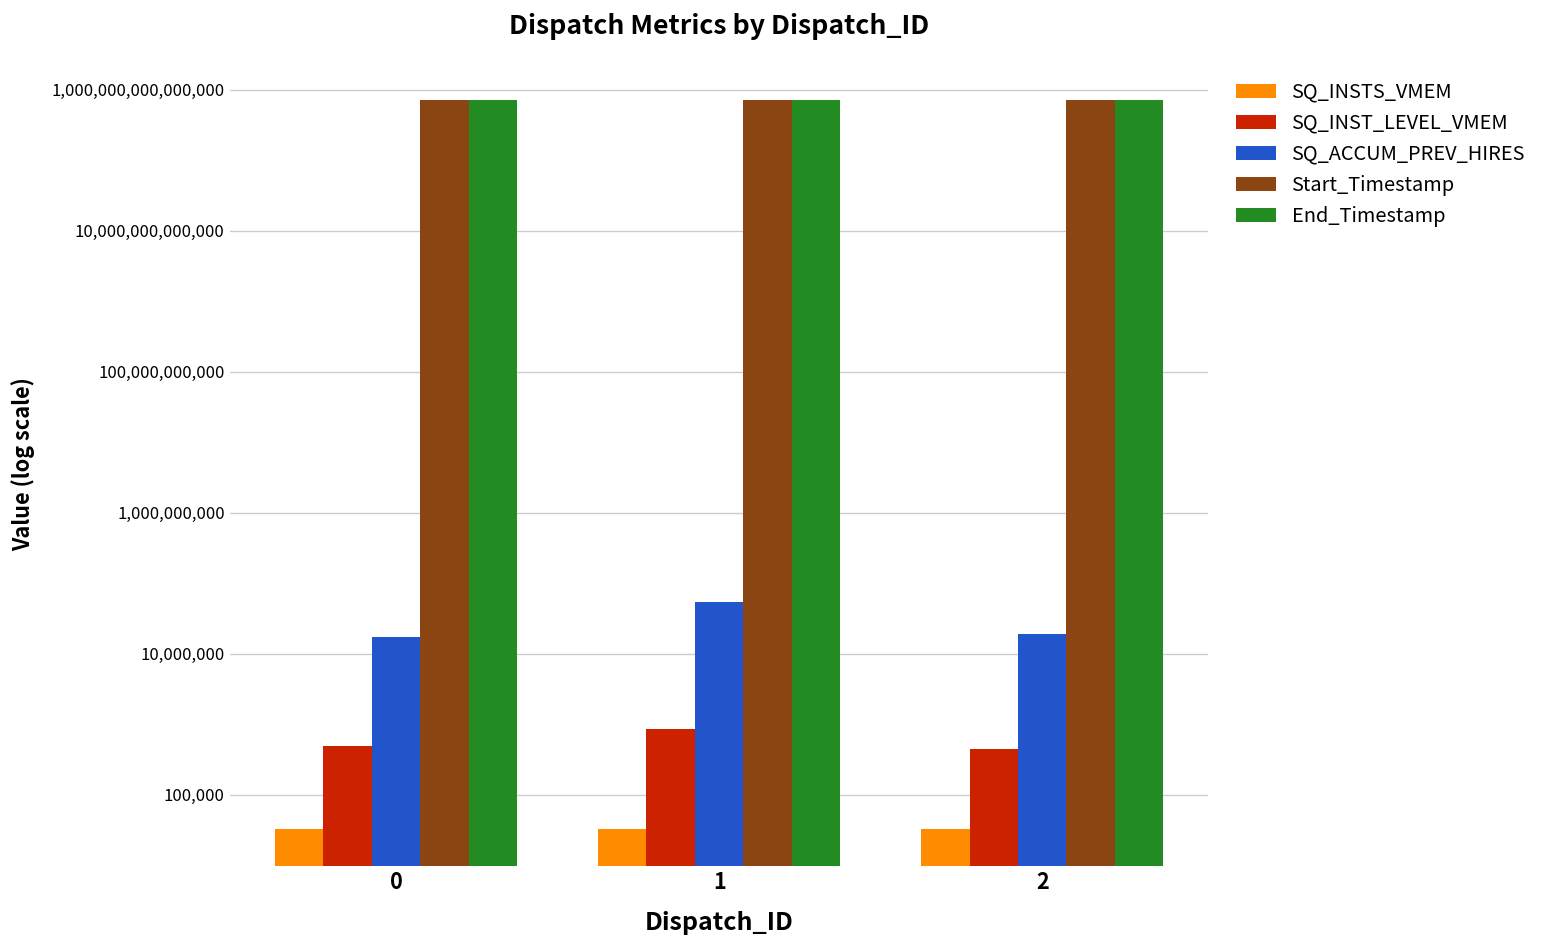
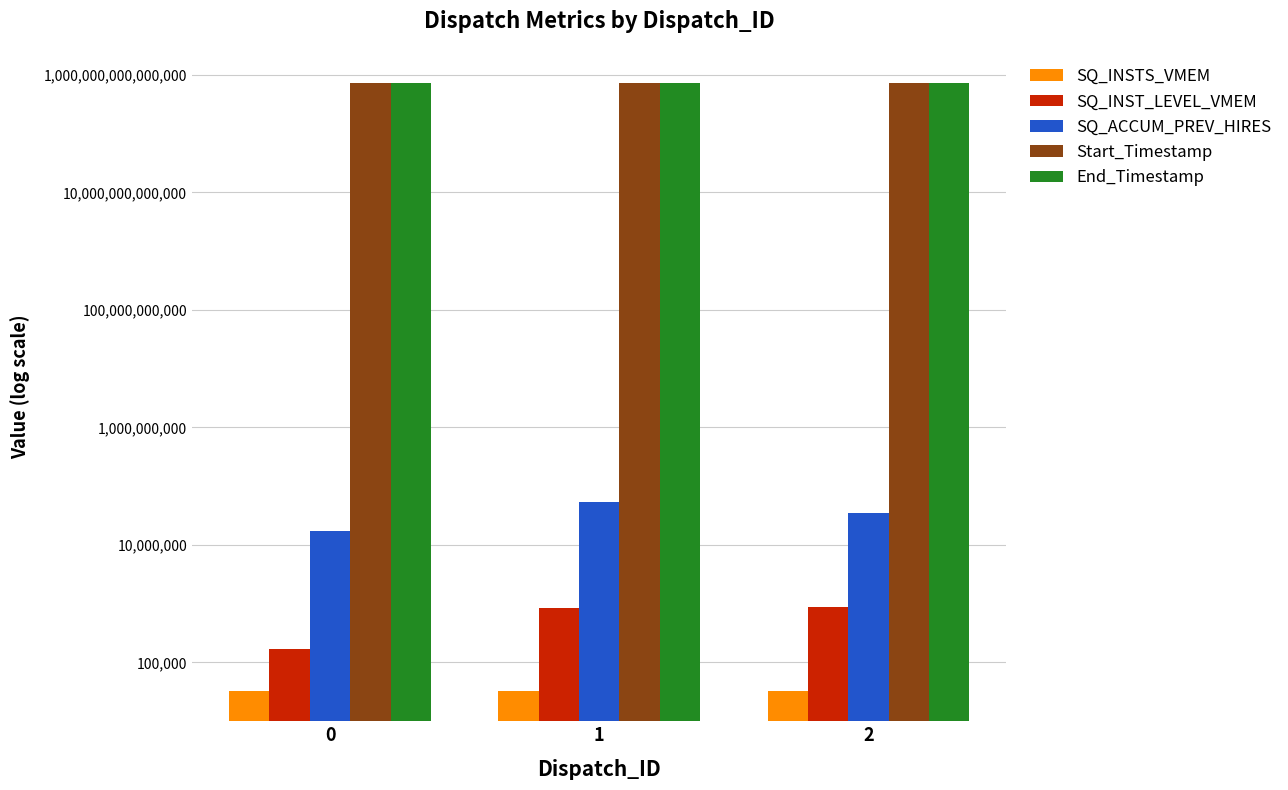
  {
    "SQ_INSTS_VMEM": {
      "0": "30,000",
      "1": "30,000",
      "2": "30,000"
    },
    "SQ_INST_LEVEL_VMEM": {
-     "0": "500,000",
+     "0": "170,000",
      "1": "900,000",
-     "2": "400,000"
+     "2": "900,000"
    },
    "SQ_ACCUM_PREV_HIRES": {
      "0": "17,000,000",
      "1": "50,000,000",
-     "2": "19,000,000"
+     "2": "40,000,000"
    },
    "Start_Timestamp": {
      "0": "700,000,000,000,000",
      "1": "700,000,000,000,000",
      "2": "700,000,000,000,000"
    },
    "End_Timestamp": {
      "0": "700,000,000,000,000",
      "1": "700,000,000,000,000",
      "2": "700,000,000,000,000"
    }
  }
